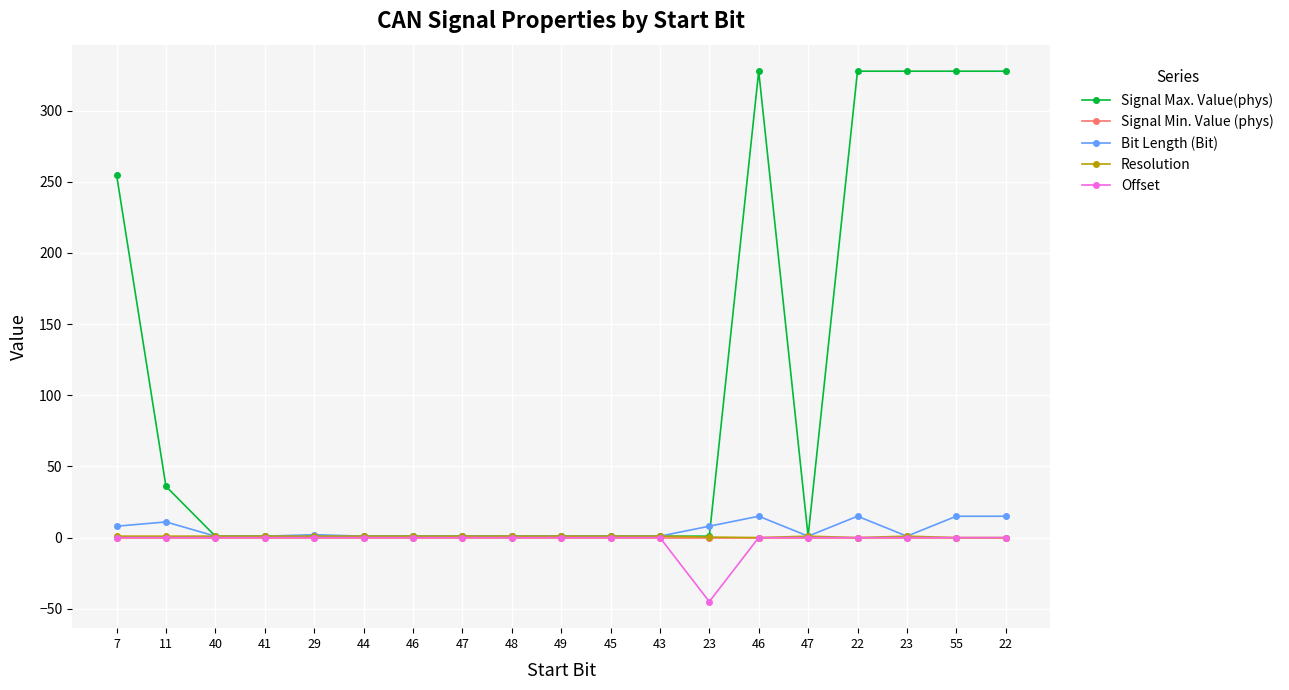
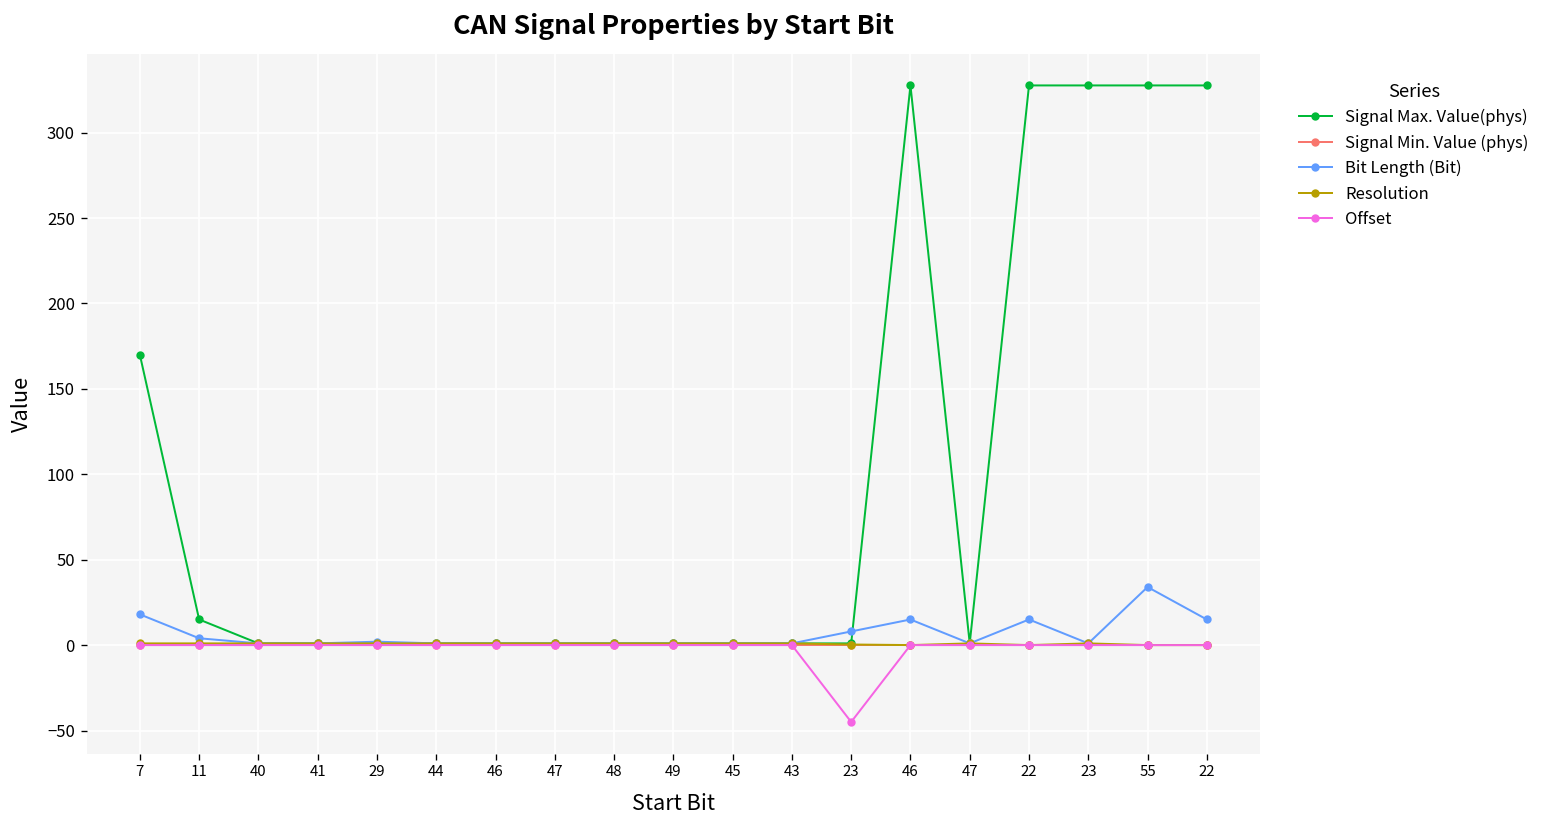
  {
    "Signal Max. Value(phys)": {
-     "7": 255,
-     "11": 36,
+     "7": 170,
+     "11": 15,
      "55": 328
    },
    "Bit Length (Bit)": {
-     "7": 8,
-     "11": 11,
-     "55": 15
+     "7": 18,
+     "11": 4,
+     "55": 34
    }
  }
